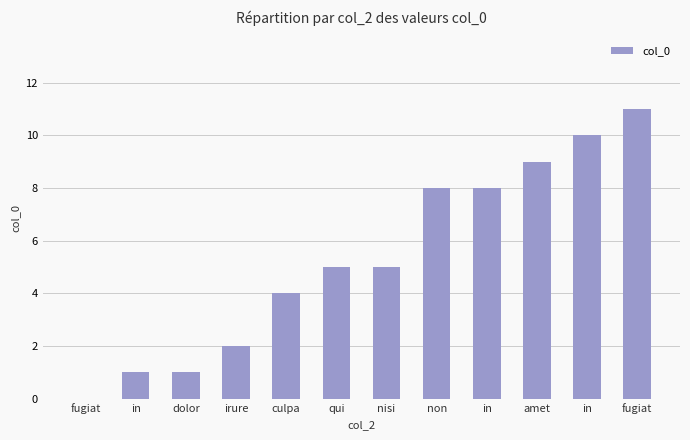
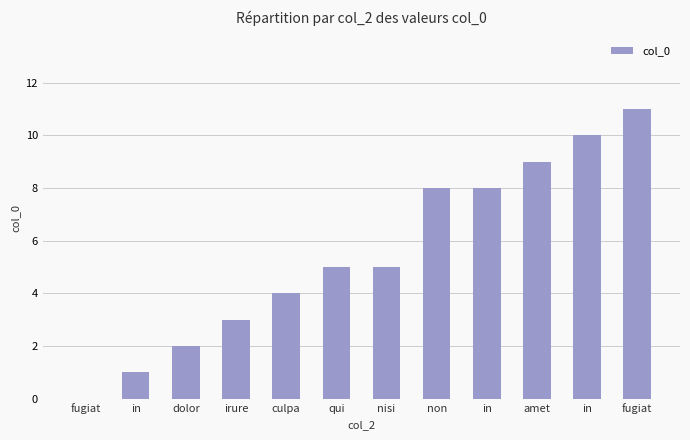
  {
-   "dolor": 1,
-   "irure": 2,
+   "dolor": 2,
+   "irure": 3,
    "culpa": 4,
    "qui": 5,
    "nisi": 5,
    "non": 8,
    "amet": 9
  }
